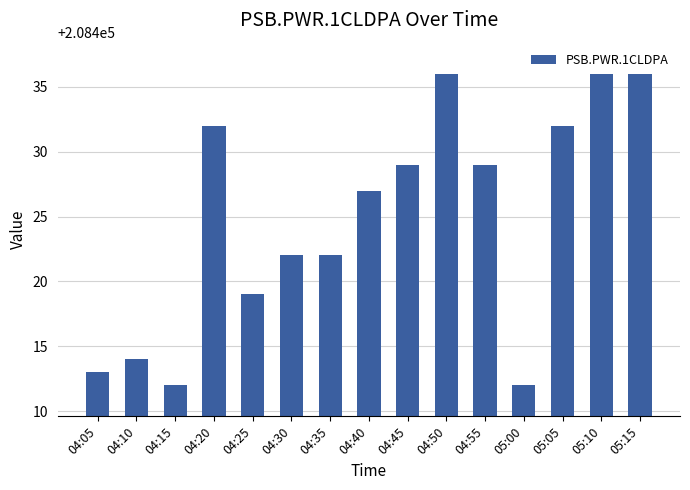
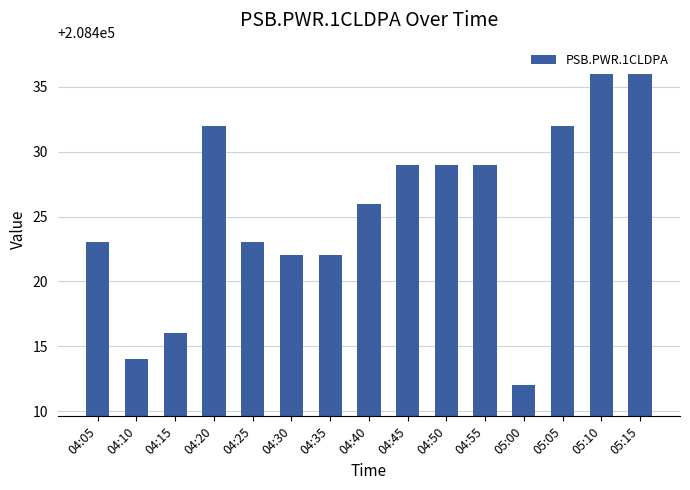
  {
-   "04:05": 208413,
+   "04:05": 208423,
    "04:10": 208414,
-   "04:15": 208412,
+   "04:15": 208416,
    "04:20": 208432,
-   "04:25": 208419,
+   "04:25": 208423,
    "04:30": 208422,
    "04:35": 208422,
-   "04:40": 208427,
+   "04:40": 208426,
    "04:45": 208429,
-   "04:50": 208436,
+   "04:50": 208429,
    "04:55": 208429,
    "05:00": 208412,
    "05:05": 208432,
    "05:10": 208436,
    "05:15": 208436
  }
